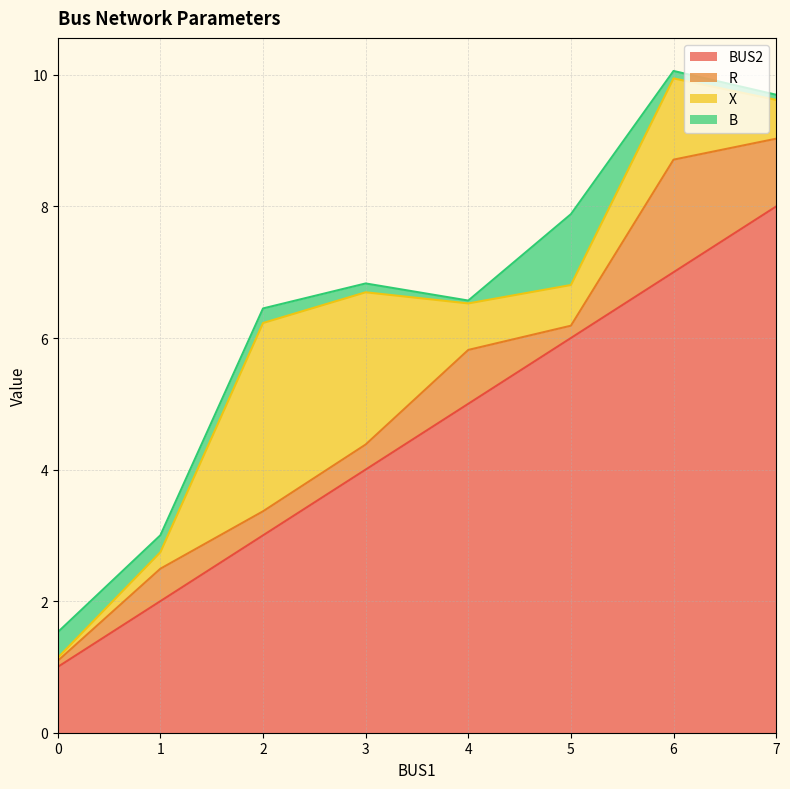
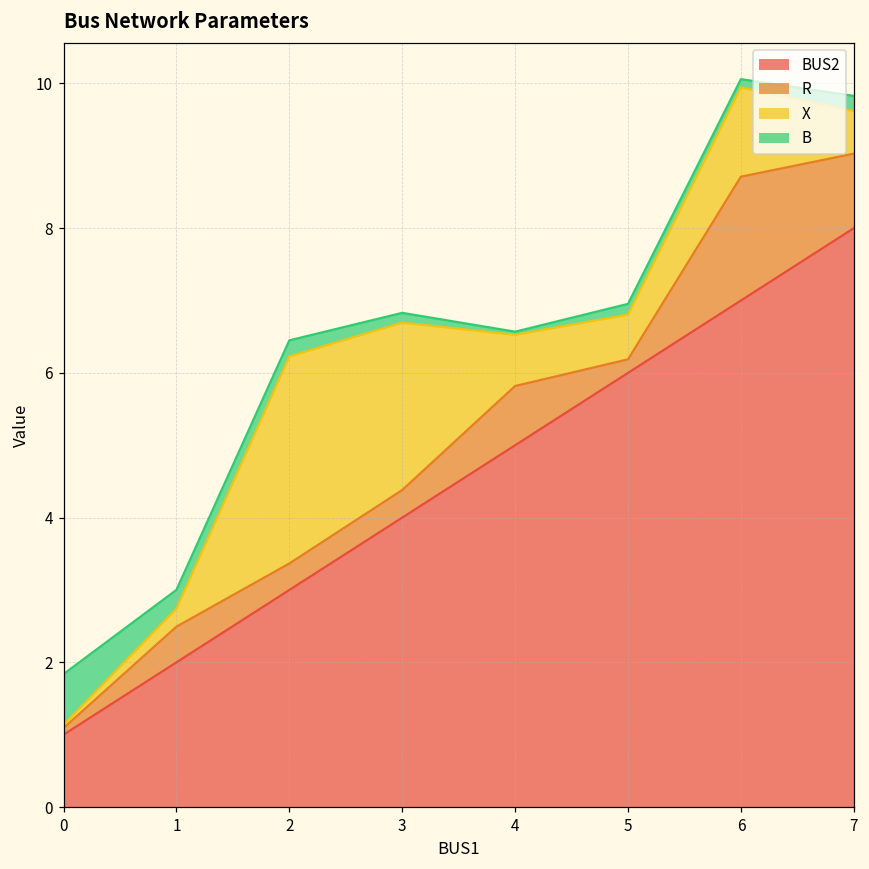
  {
    "X": {
      "0": 0.0,
      "1": 0.3,
      "2": 2.9,
      "3": 2.3,
      "4": 0.7,
      "5": 0.6,
      "6": 1.2,
      "7": 0.6
    },
    "B": {
-     "0": 0.4,
+     "0": 0.7,
      "1": 0.3,
      "2": 0.2,
      "3": 0.1,
      "4": 0.0,
-     "5": 1.1,
+     "5": 0.1,
      "6": 0.1,
-     "7": 0.1
+     "7": 0.2
    }
  }
